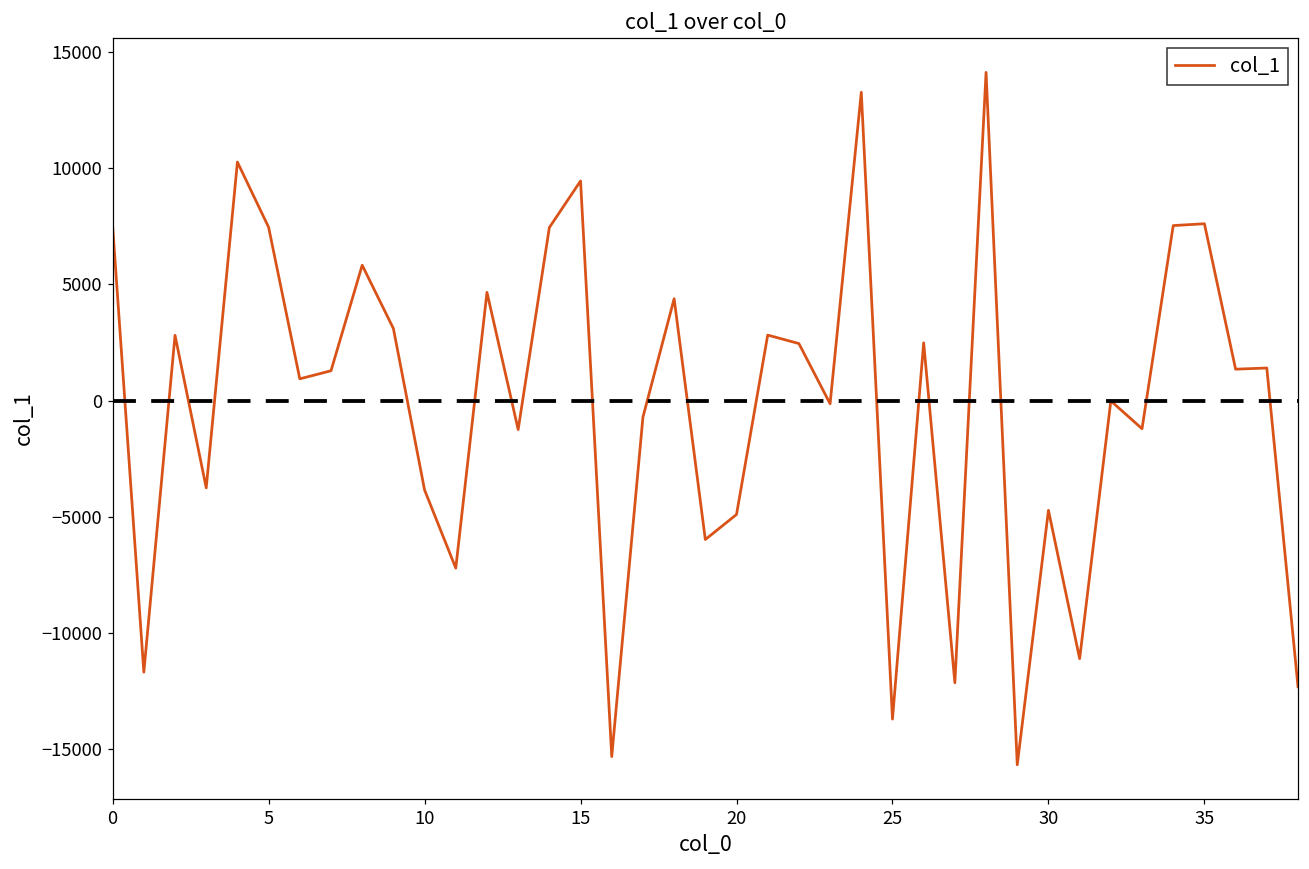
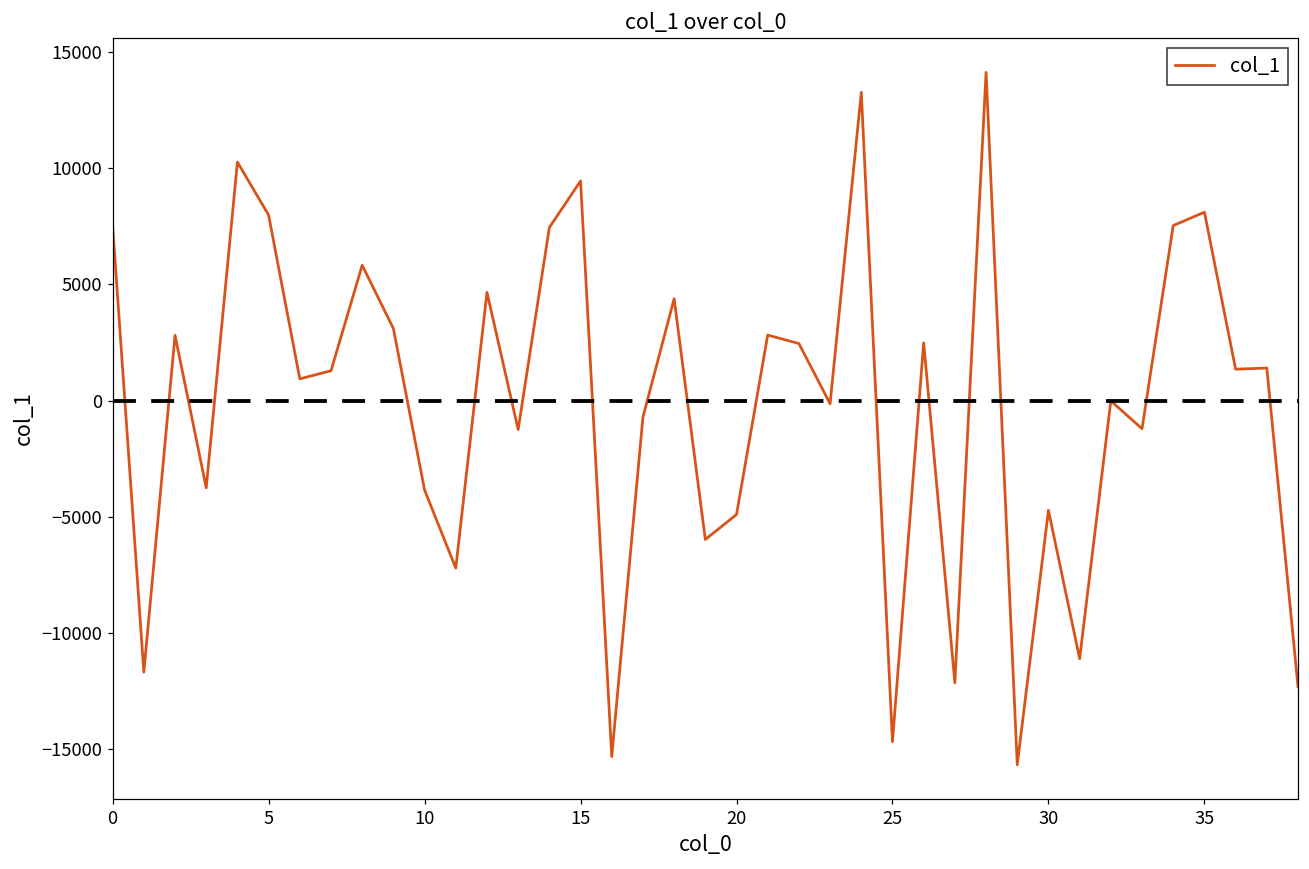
  {
    "0": 7500,
-   "5": 7500,
+   "5": 8000,
    "10": -3800,
    "15": 9500,
    "20": -4900,
-   "25": -13700,
+   "25": -14700,
    "30": -4700,
-   "35": 7600
+   "35": 8100
  }
